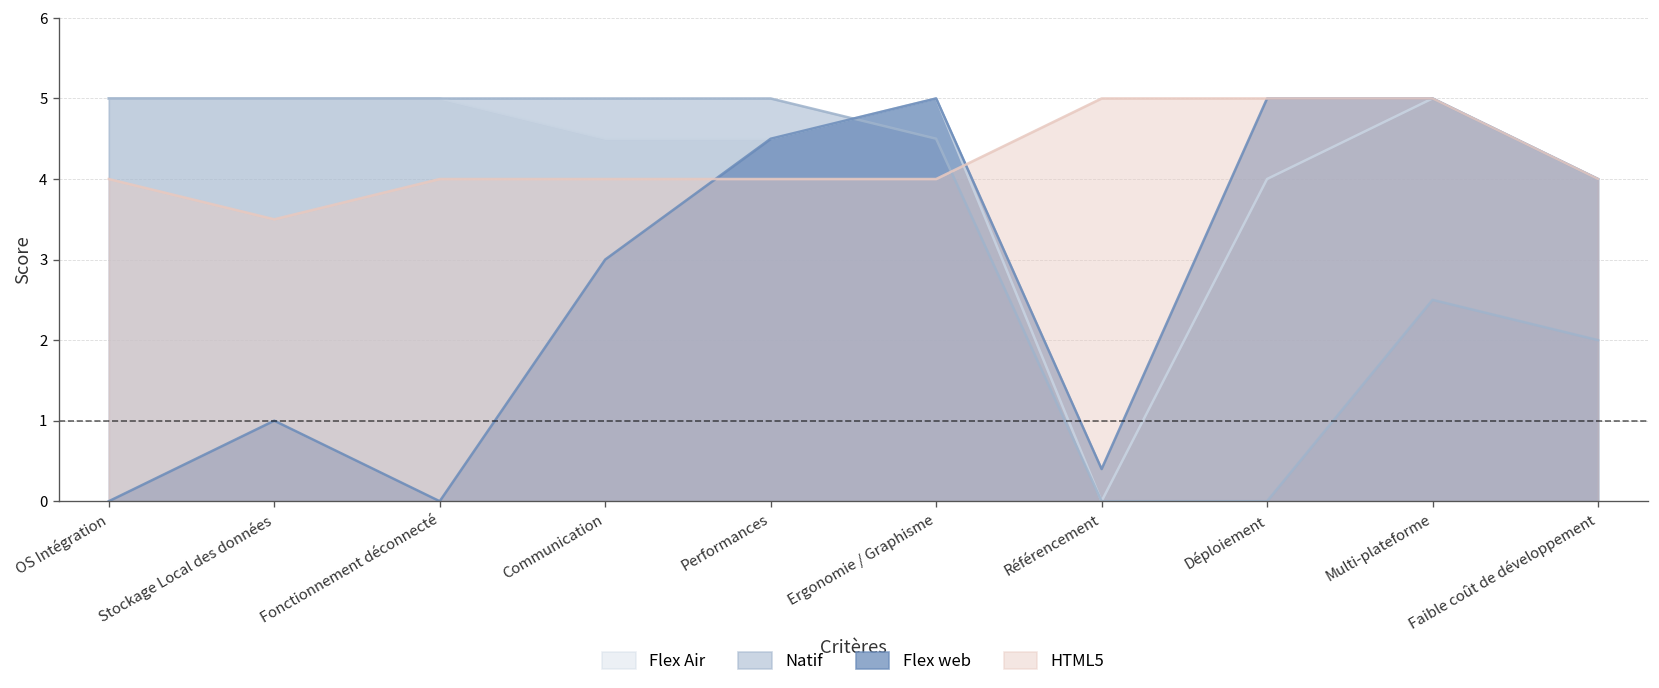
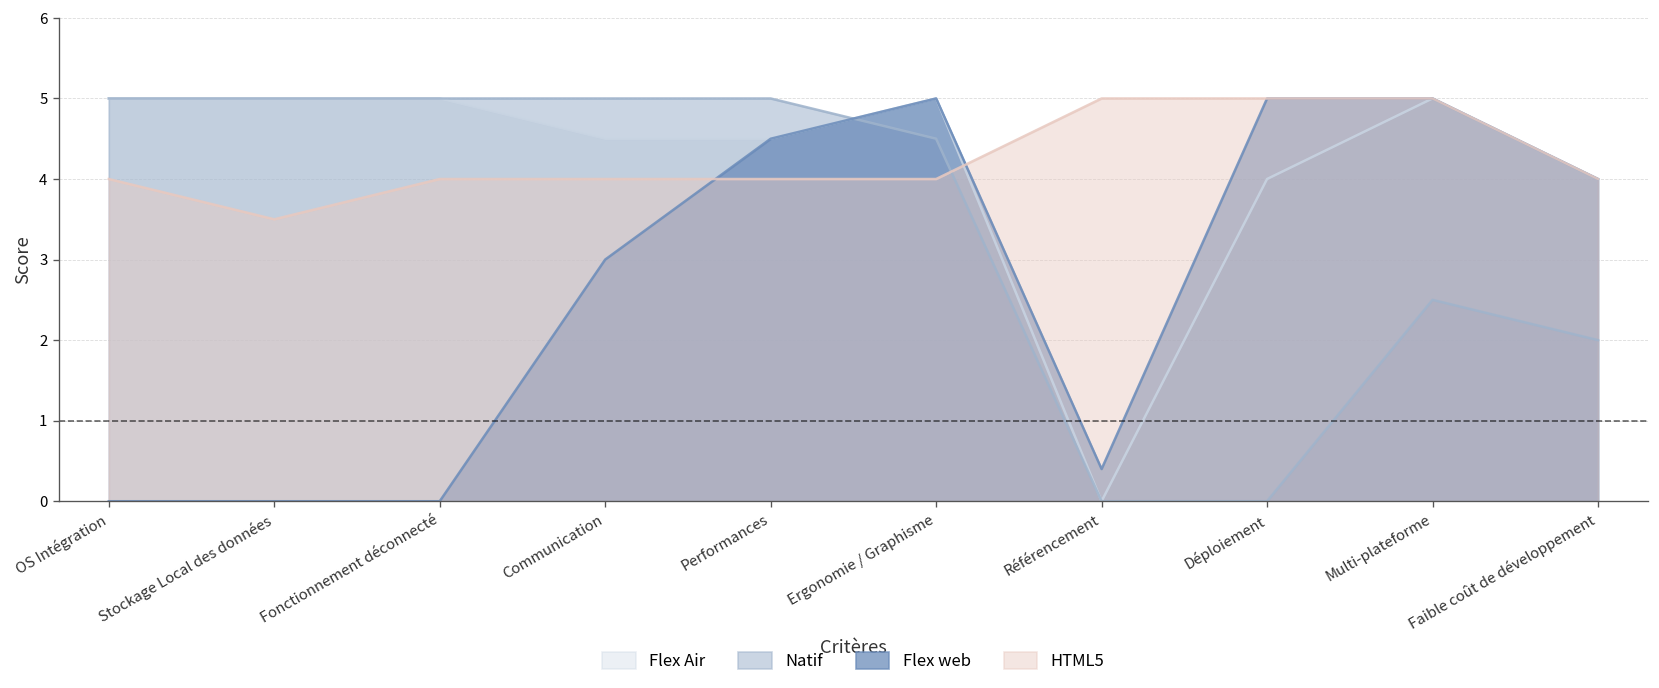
  {
    "Flex web": {
      "OS Intégration": 0,
-     "Stockage Local des données": 1,
+     "Stockage Local des données": 0,
      "Fonctionnement déconnecté": 0,
      "Communication": 3,
      "Référencement": 0.4
    }
  }
